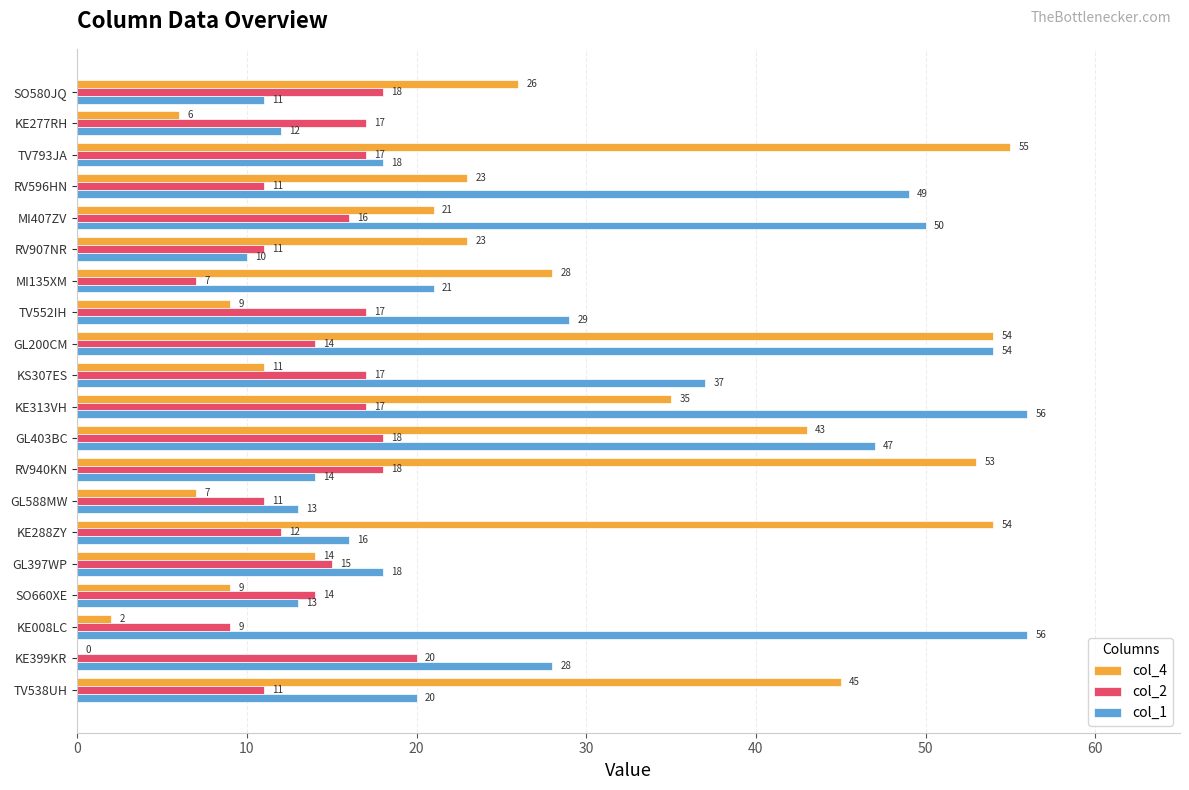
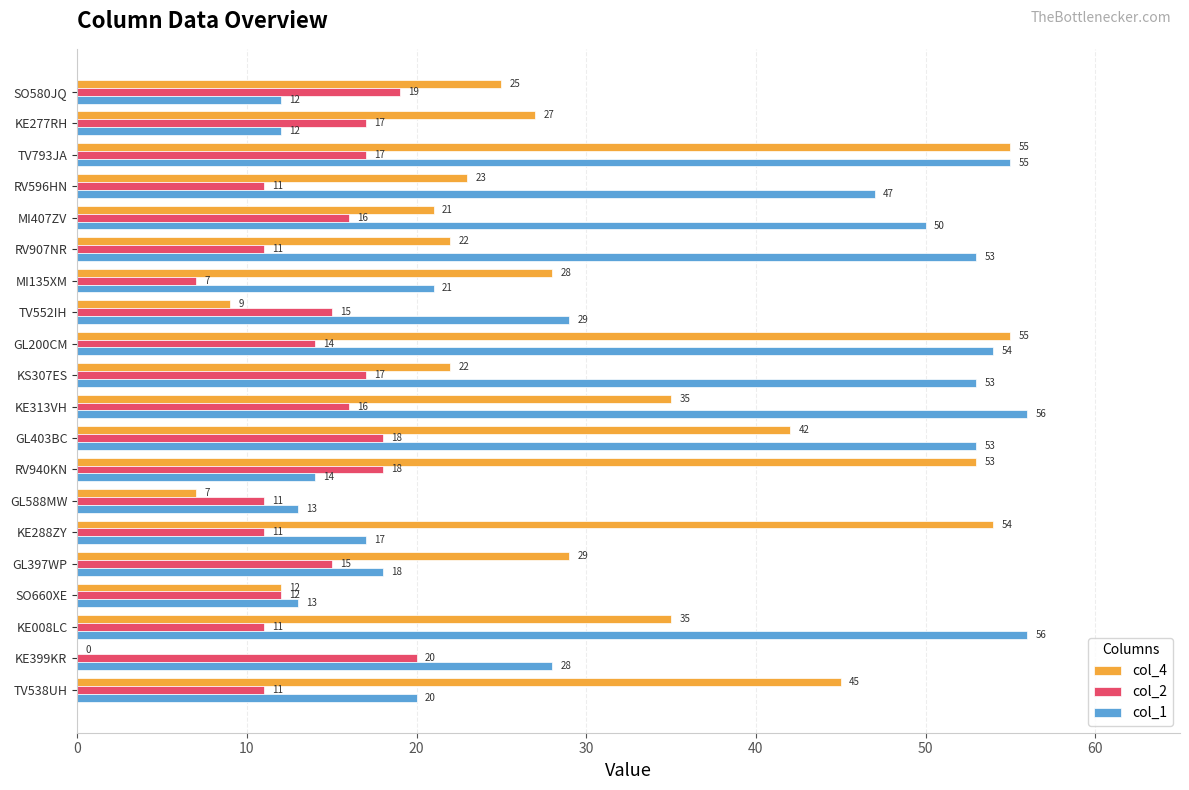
  {
    "col_4": {
-     "SO580JQ": 26,
-     "KE277RH": 6,
+     "SO580JQ": 25,
+     "KE277RH": 27,
      "TV793JA": 55,
      "RV596HN": 23,
      "MI407ZV": 21,
-     "RV907NR": 23,
+     "RV907NR": 22,
      "MI135XM": 28,
      "TV552IH": 9,
-     "GL200CM": 54,
-     "KS307ES": 11,
+     "GL200CM": 55,
+     "KS307ES": 22,
      "KE313VH": 35,
-     "GL403BC": 43,
+     "GL403BC": 42,
      "RV940KN": 53,
      "GL588MW": 7,
      "KE288ZY": 54,
-     "GL397WP": 14,
-     "SO660XE": 9,
-     "KE008LC": 2,
+     "GL397WP": 29,
+     "SO660XE": 12,
+     "KE008LC": 35,
      "KE399KR": 0,
      "TV538UH": 45
    },
    "col_2": {
-     "SO580JQ": 18,
+     "SO580JQ": 19,
      "KE277RH": 17,
      "TV793JA": 17,
      "RV596HN": 11,
      "MI407ZV": 16,
      "RV907NR": 11,
      "MI135XM": 7,
-     "TV552IH": 17,
+     "TV552IH": 15,
      "GL200CM": 14,
      "KS307ES": 17,
-     "KE313VH": 17,
+     "KE313VH": 16,
      "GL403BC": 18,
      "RV940KN": 18,
      "GL588MW": 11,
-     "KE288ZY": 12,
+     "KE288ZY": 11,
      "GL397WP": 15,
-     "SO660XE": 14,
-     "KE008LC": 9,
+     "SO660XE": 12,
+     "KE008LC": 11,
      "KE399KR": 20,
      "TV538UH": 11
    },
    "col_1": {
-     "SO580JQ": 11,
+     "SO580JQ": 12,
      "KE277RH": 12,
-     "TV793JA": 18,
-     "RV596HN": 49,
+     "TV793JA": 55,
+     "RV596HN": 47,
      "MI407ZV": 50,
-     "RV907NR": 10,
+     "RV907NR": 53,
      "MI135XM": 21,
      "TV552IH": 29,
      "GL200CM": 54,
-     "KS307ES": 37,
+     "KS307ES": 53,
      "KE313VH": 56,
-     "GL403BC": 47,
+     "GL403BC": 53,
      "RV940KN": 14,
      "GL588MW": 13,
-     "KE288ZY": 16,
+     "KE288ZY": 17,
      "GL397WP": 18,
      "SO660XE": 13,
      "KE008LC": 56,
      "KE399KR": 28,
      "TV538UH": 20
    }
  }
